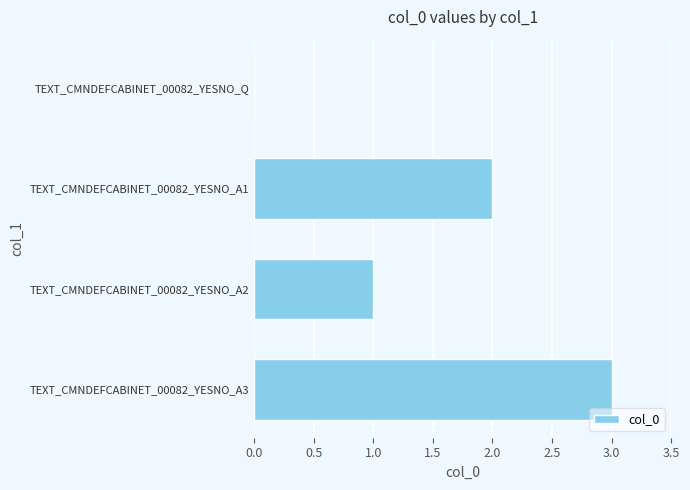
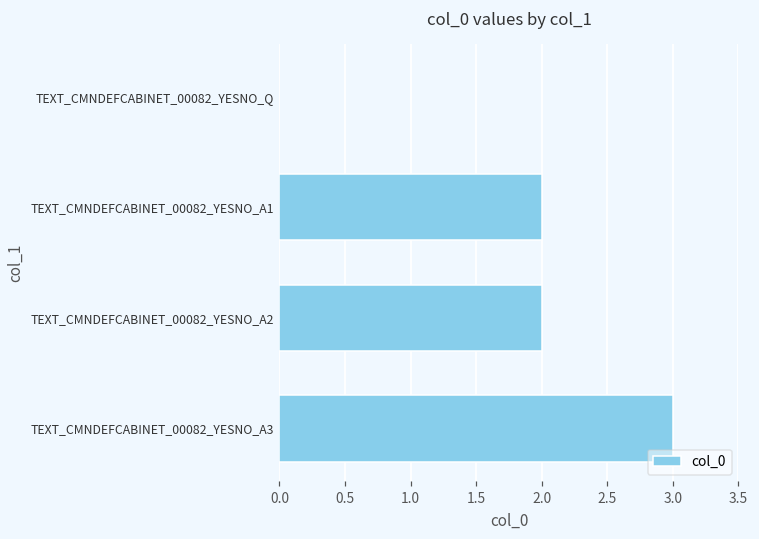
  {
    "TEXT_CMNDEFCABINET_00082_YESNO_Q": 0,
    "TEXT_CMNDEFCABINET_00082_YESNO_A1": 2,
-   "TEXT_CMNDEFCABINET_00082_YESNO_A2": 1,
+   "TEXT_CMNDEFCABINET_00082_YESNO_A2": 2,
    "TEXT_CMNDEFCABINET_00082_YESNO_A3": 3
  }
